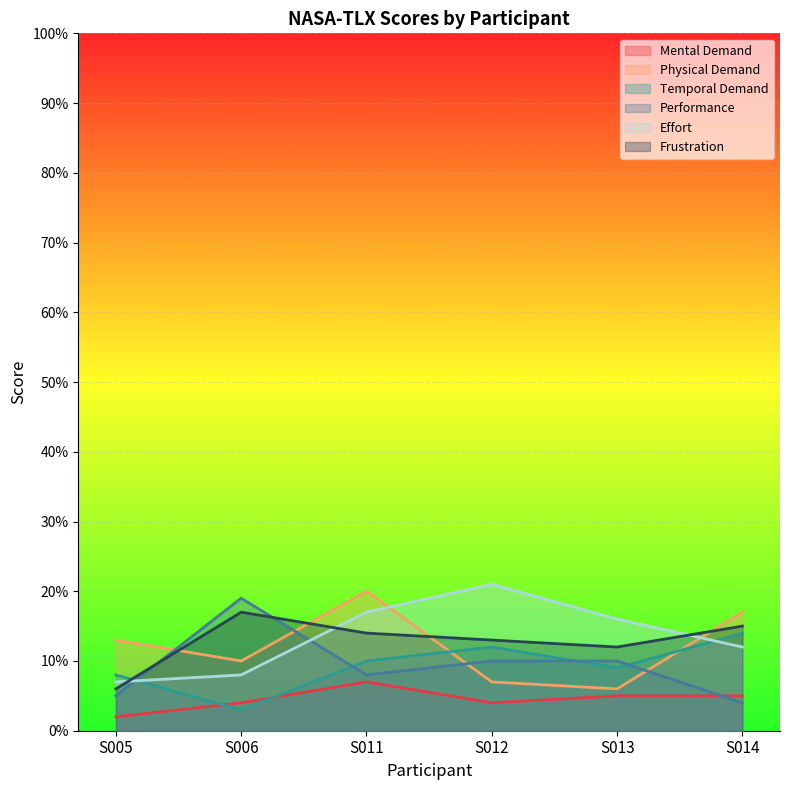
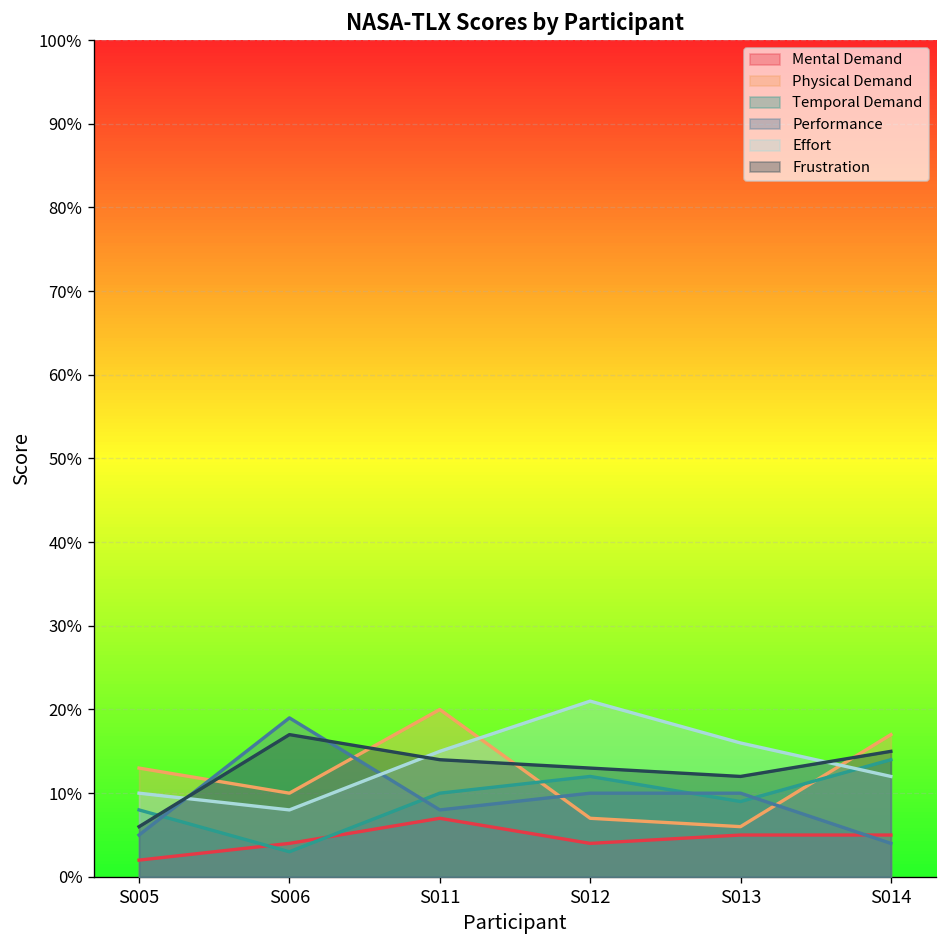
  {
    "Effort": {
-     "S005": "7%",
+     "S005": "10%",
      "S006": "8%",
-     "S011": "17%",
+     "S011": "15%",
      "S012": "21%",
      "S013": "16%",
      "S014": "12%"
    }
  }
